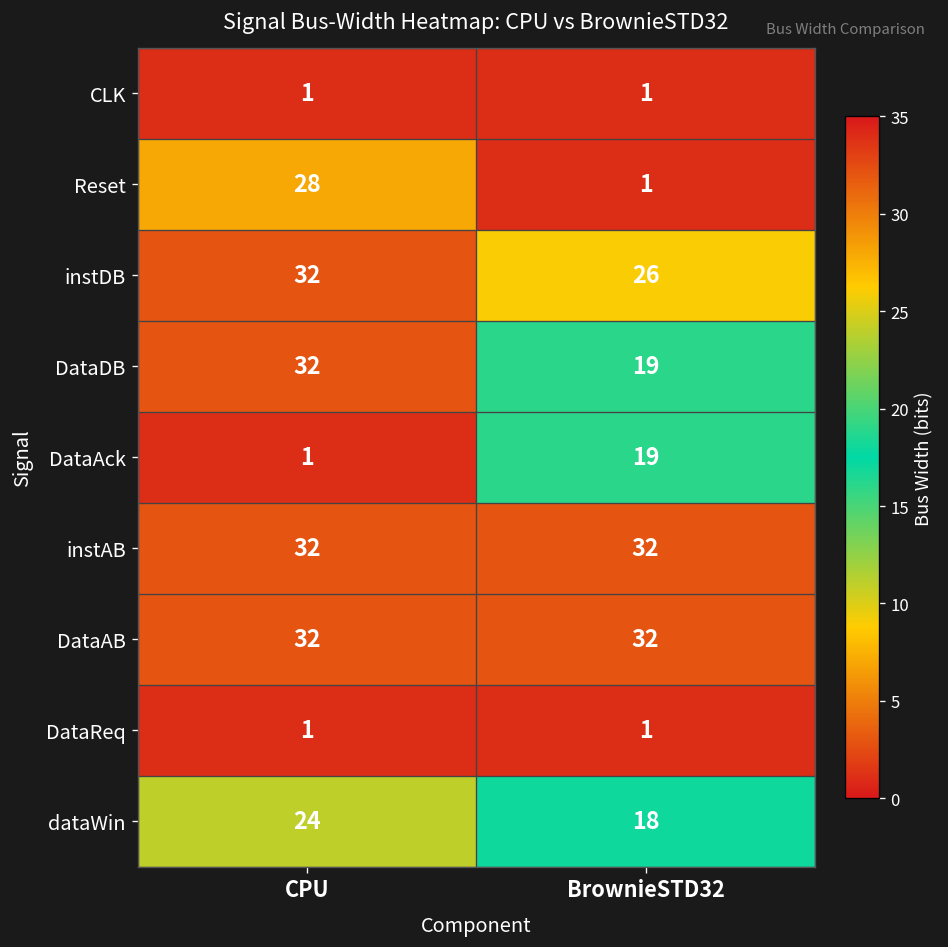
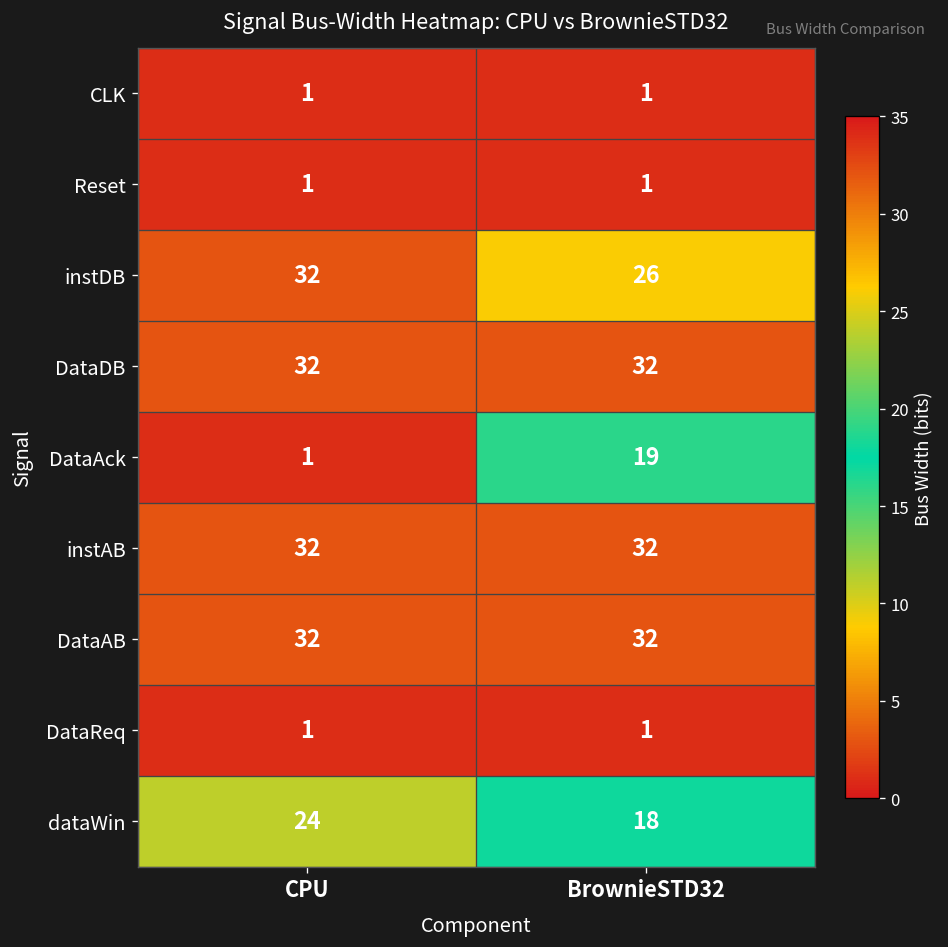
  {
    "CLK": {
      "CPU": 1,
      "BrownieSTD32": 1
    },
    "Reset": {
-     "CPU": 28,
+     "CPU": 1,
      "BrownieSTD32": 1
    },
    "instDB": {
      "CPU": 32,
      "BrownieSTD32": 26
    },
    "DataDB": {
      "CPU": 32,
-     "BrownieSTD32": 19
+     "BrownieSTD32": 32
    },
    "DataAck": {
      "CPU": 1,
      "BrownieSTD32": 19
    },
    "instAB": {
      "CPU": 32,
      "BrownieSTD32": 32
    },
    "DataAB": {
      "CPU": 32,
      "BrownieSTD32": 32
    },
    "DataReq": {
      "CPU": 1,
      "BrownieSTD32": 1
    },
    "dataWin": {
      "CPU": 24,
      "BrownieSTD32": 18
    }
  }
